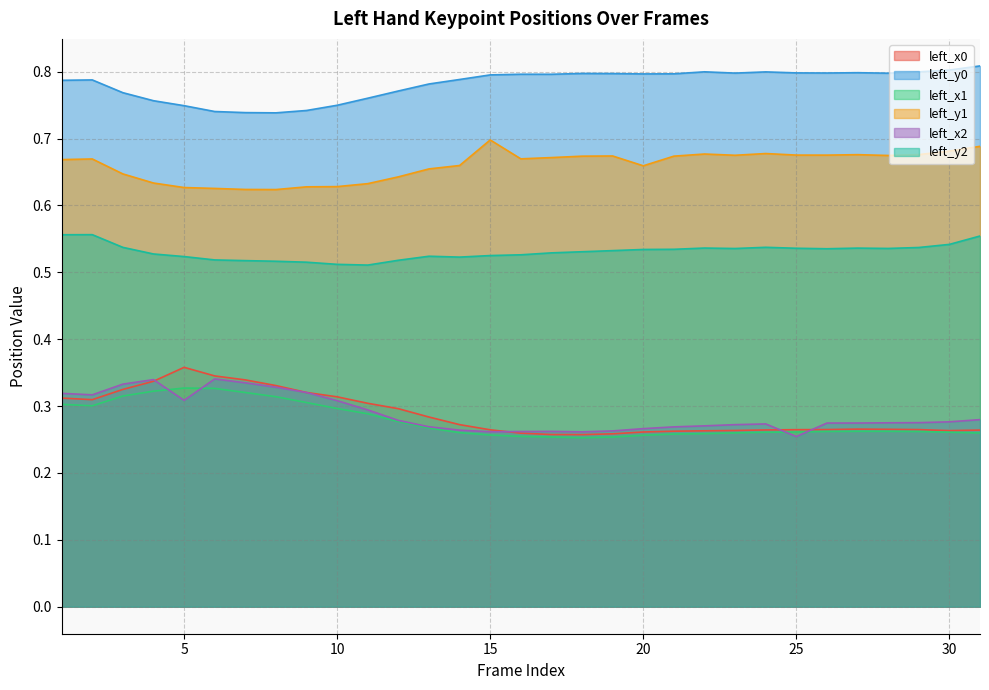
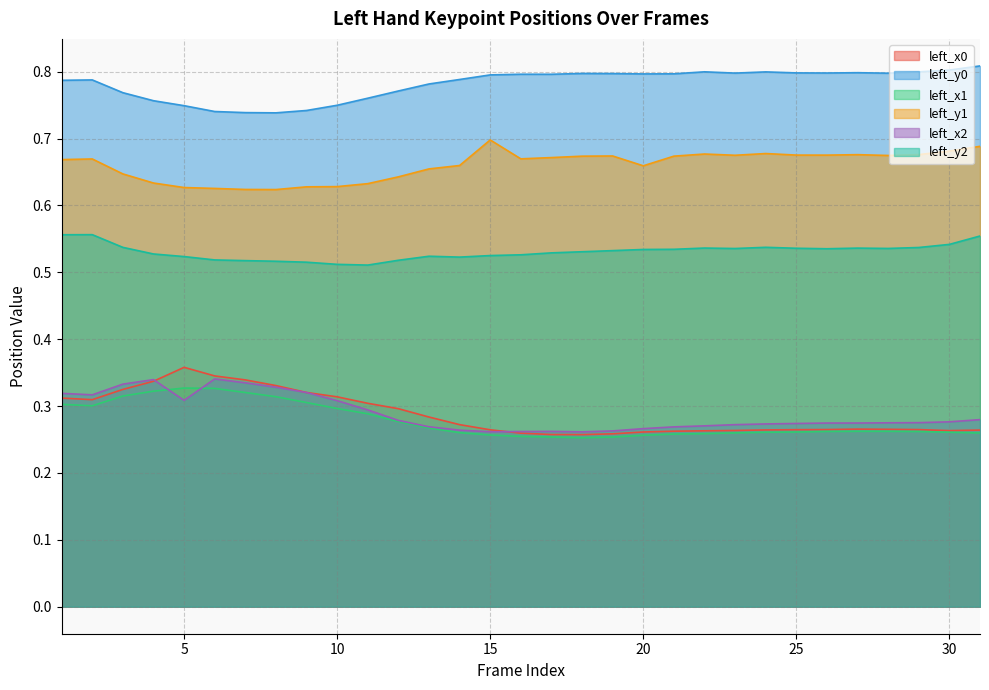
  {
    "left_x0": {
      "5": 0.36,
      "10": 0.31,
      "20": 0.26
    },
    "left_y1": {
      "5": 0.63,
      "10": 0.63,
      "15": 0.70,
      "20": 0.66,
      "25": 0.68
    },
    "left_x2": {
      "5": 0.31,
      "10": 0.31,
      "20": 0.27,
-     "25": 0.25,
+     "25": 0.27,
      "30": 0.28
    }
  }
